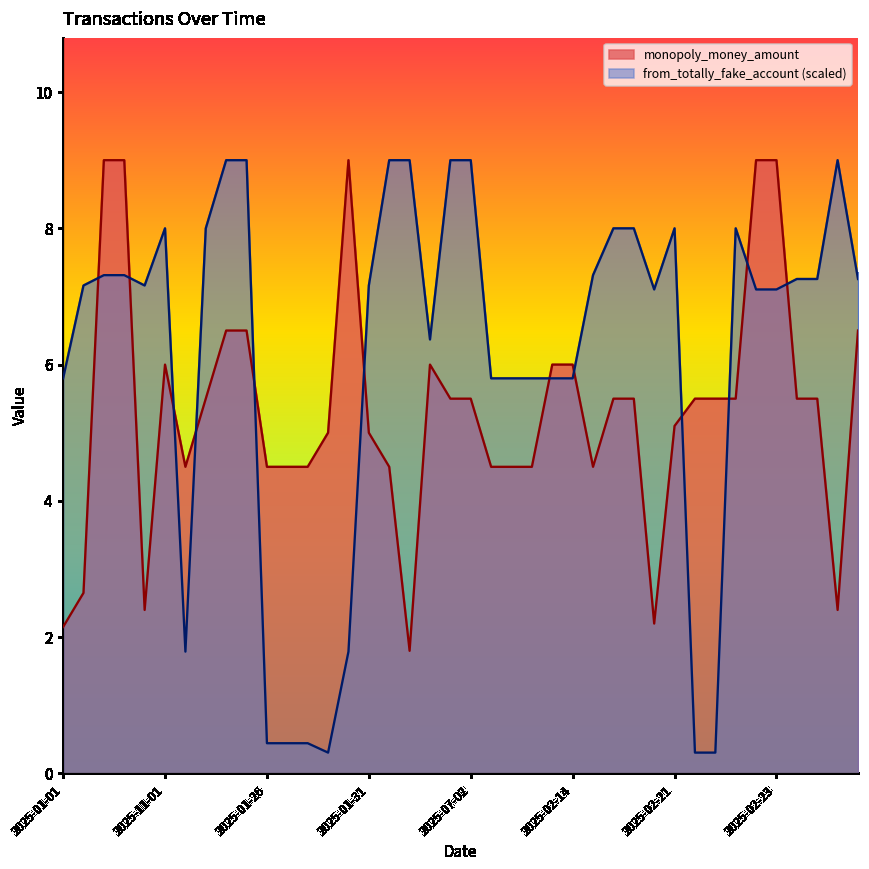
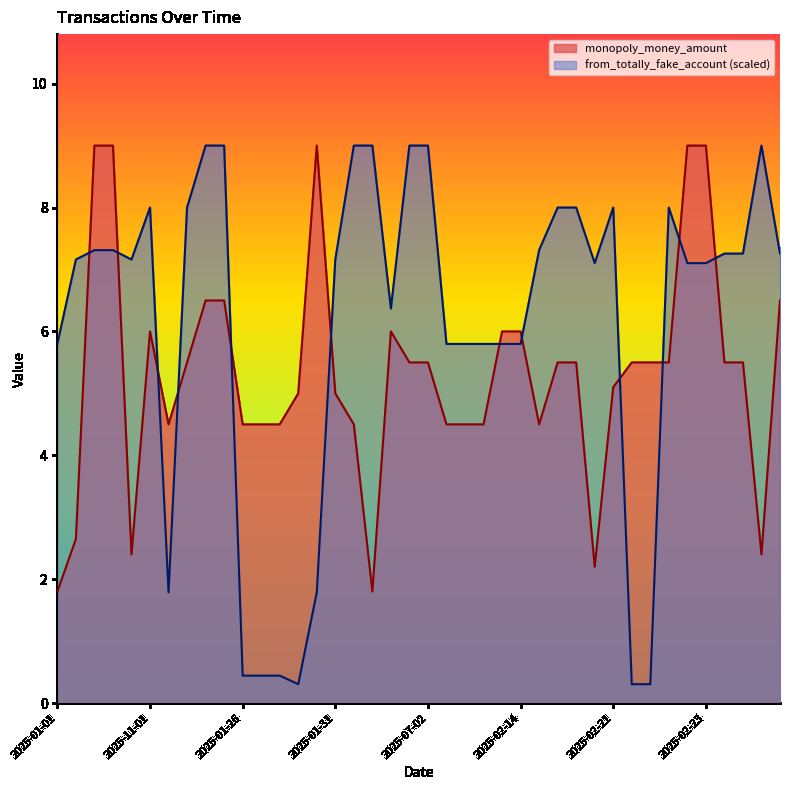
  {
    "monopoly_money_amount": {
-     "2025-01-01": 2.2,
+     "2025-01-01": 1.8,
      "2025-02-21": 5.1
    },
    "from_totally_fake_account (scaled)": {
      "2025-01-01": 5.8,
      "2025-02-21": 8.0
    }
  }
